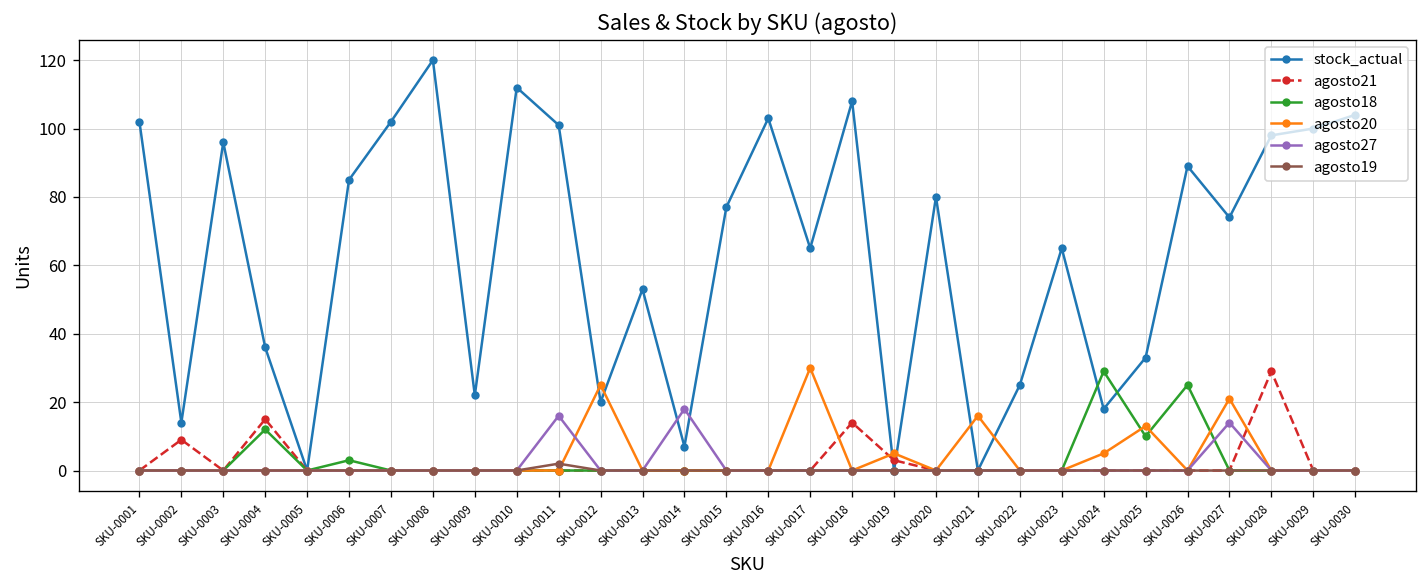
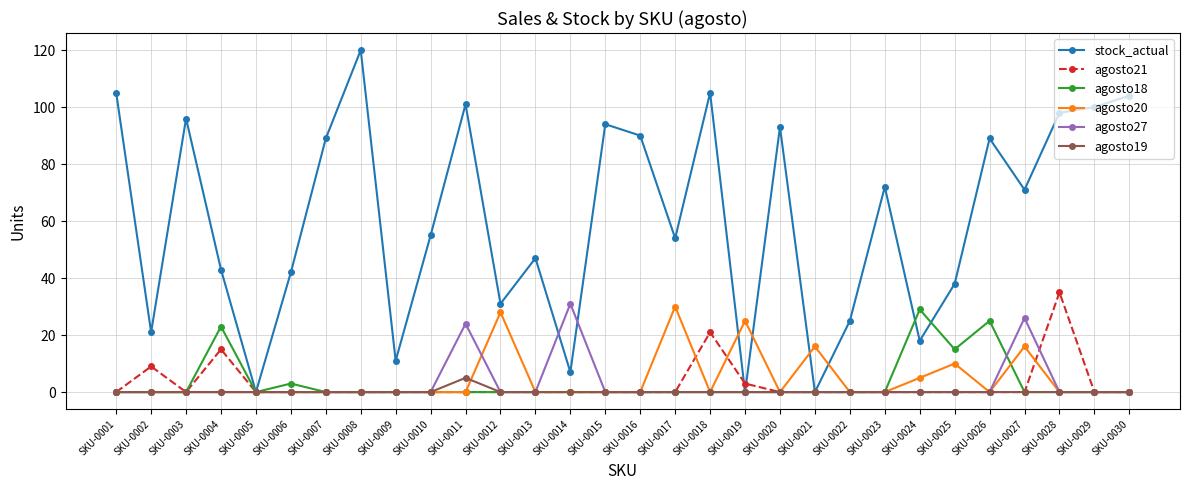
  {
    "stock_actual": {
-     "SKU-0001": 102,
-     "SKU-0002": 14,
+     "SKU-0001": 105,
+     "SKU-0002": 21,
      "SKU-0003": 96,
-     "SKU-0004": 36,
-     "SKU-0006": 85,
-     "SKU-0007": 102,
+     "SKU-0004": 43,
+     "SKU-0006": 42,
+     "SKU-0007": 89,
      "SKU-0008": 120,
-     "SKU-0009": 22,
-     "SKU-0010": 112,
+     "SKU-0009": 11,
+     "SKU-0010": 55,
      "SKU-0011": 101,
-     "SKU-0012": 20,
-     "SKU-0013": 53,
+     "SKU-0012": 31,
+     "SKU-0013": 47,
      "SKU-0014": 7,
-     "SKU-0015": 77,
-     "SKU-0016": 103,
-     "SKU-0017": 65,
-     "SKU-0018": 108,
-     "SKU-0020": 80,
+     "SKU-0015": 94,
+     "SKU-0016": 90,
+     "SKU-0017": 54,
+     "SKU-0018": 105,
+     "SKU-0020": 93,
      "SKU-0022": 25,
-     "SKU-0023": 65,
+     "SKU-0023": 72,
      "SKU-0024": 18,
-     "SKU-0025": 33,
+     "SKU-0025": 38,
      "SKU-0026": 89,
-     "SKU-0027": 74
+     "SKU-0027": 71
    },
    "agosto21": {
      "SKU-0002": 9,
      "SKU-0004": 15,
-     "SKU-0018": 14,
+     "SKU-0018": 21,
      "SKU-0019": 3,
-     "SKU-0028": 29
+     "SKU-0028": 35
    },
    "agosto18": {
-     "SKU-0004": 12,
+     "SKU-0004": 23,
      "SKU-0006": 3,
      "SKU-0024": 29,
-     "SKU-0025": 10,
+     "SKU-0025": 15,
      "SKU-0026": 25
    },
    "agosto20": {
-     "SKU-0012": 25,
+     "SKU-0012": 28,
      "SKU-0017": 30,
-     "SKU-0019": 5,
+     "SKU-0019": 25,
      "SKU-0021": 16,
      "SKU-0024": 5,
-     "SKU-0025": 13,
-     "SKU-0027": 21
+     "SKU-0025": 10,
+     "SKU-0027": 16
    },
    "agosto27": {
-     "SKU-0011": 16,
-     "SKU-0014": 18,
-     "SKU-0027": 14
+     "SKU-0011": 24,
+     "SKU-0014": 31,
+     "SKU-0027": 26
    },
    "agosto19": {
-     "SKU-0011": 2
+     "SKU-0011": 5
    }
  }
